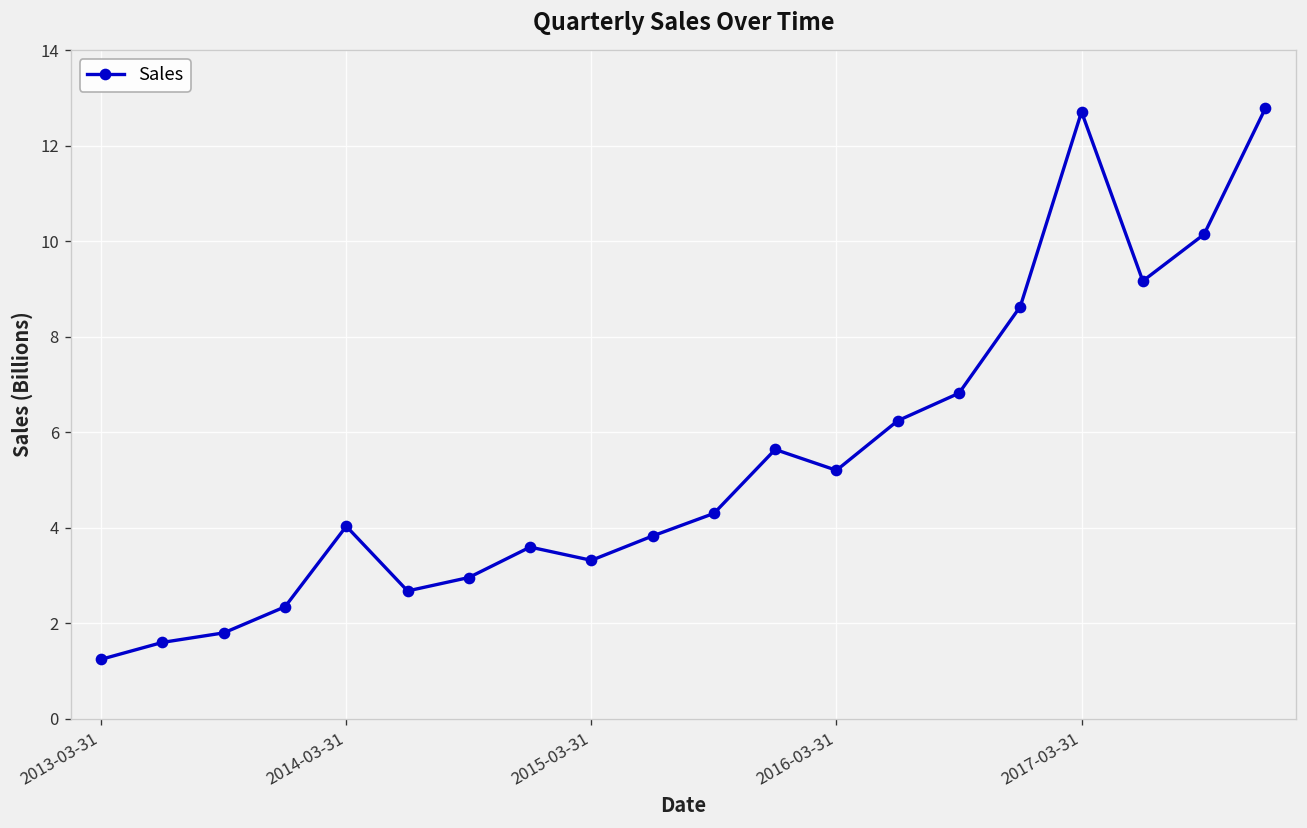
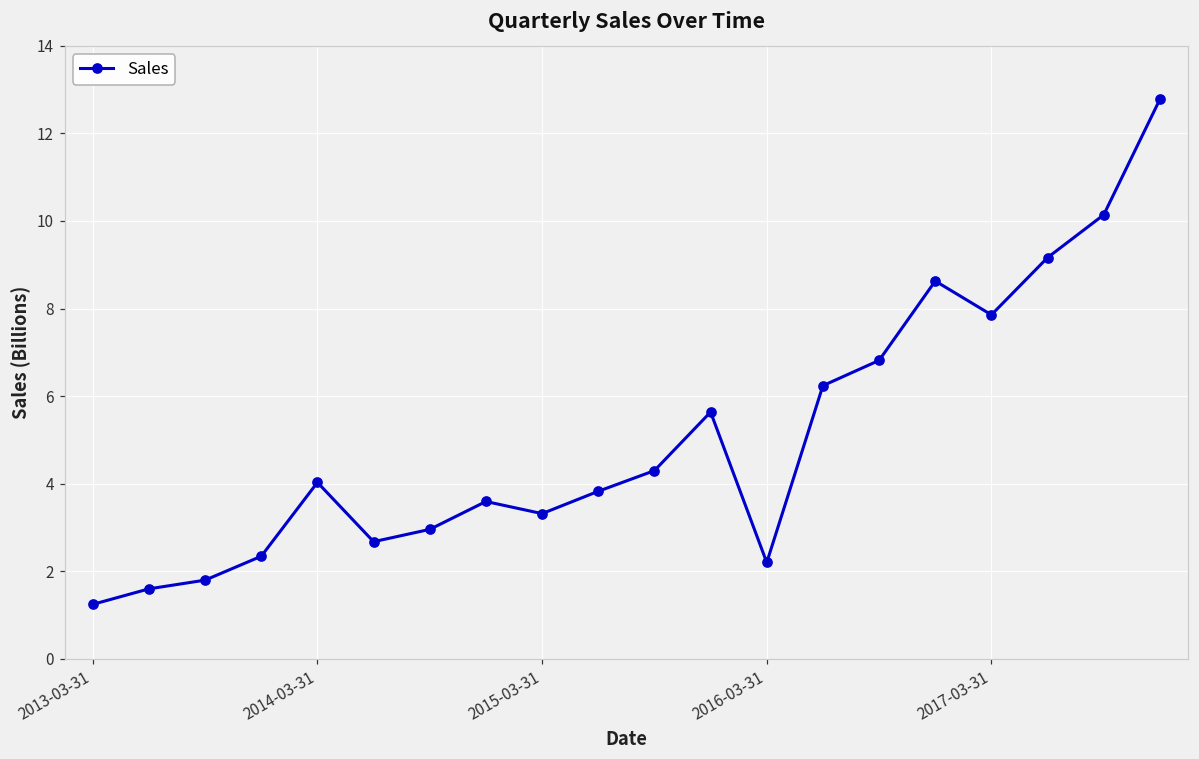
  {
    "2013-03-31": 1.2,
    "2014-03-31": 4.0,
    "2015-03-31": 3.3,
-   "2016-03-31": 5.2,
-   "2017-03-31": 12.7
+   "2016-03-31": 2.2,
+   "2017-03-31": 7.9
  }
